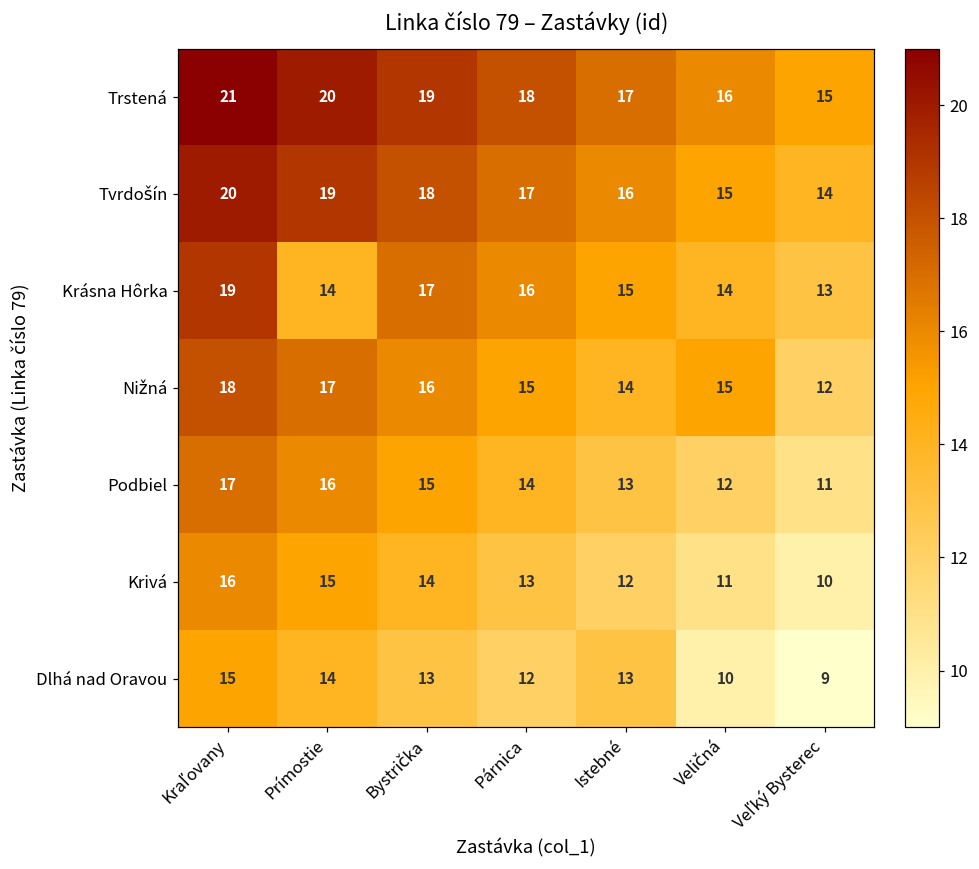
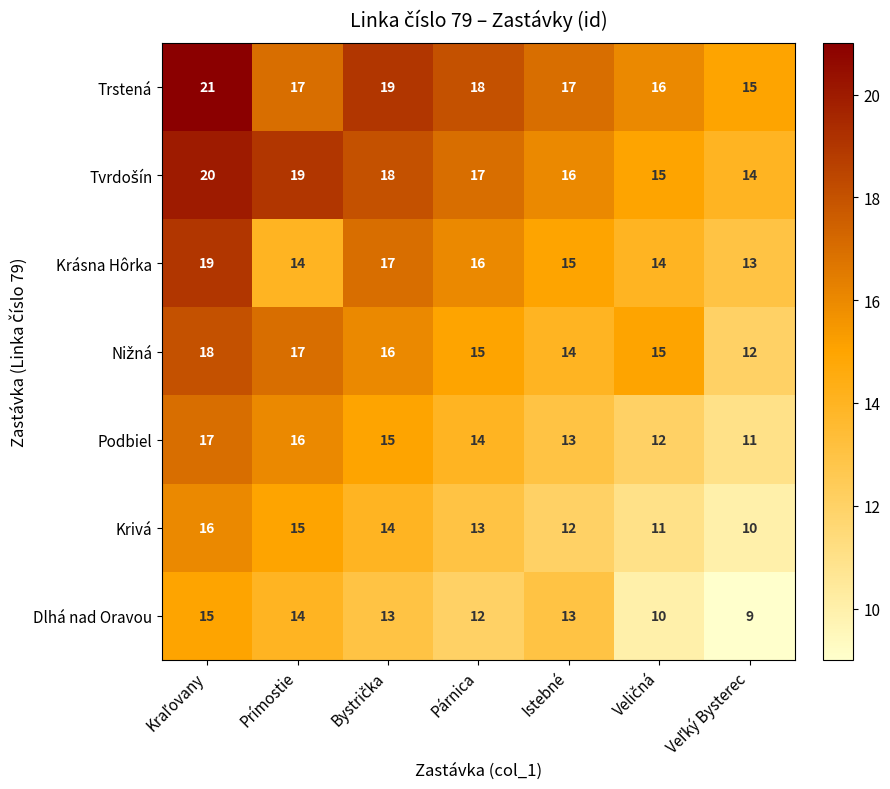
  {
    "Trstená": {
      "Kraľovany": 21,
-     "Prímostie": 20,
+     "Prímostie": 17,
      "Bystrička": 19,
      "Párnica": 18,
      "Istebné": 17,
      "Veličná": 16,
      "Veľký Bysterec": 15
    },
    "Tvrdošín": {
      "Kraľovany": 20,
      "Prímostie": 19,
      "Bystrička": 18,
      "Párnica": 17,
      "Istebné": 16,
      "Veličná": 15,
      "Veľký Bysterec": 14
    },
    "Krásna Hôrka": {
      "Kraľovany": 19,
      "Prímostie": 14,
      "Bystrička": 17,
      "Párnica": 16,
      "Istebné": 15,
      "Veličná": 14,
      "Veľký Bysterec": 13
    },
    "Nižná": {
      "Kraľovany": 18,
      "Prímostie": 17,
      "Bystrička": 16,
      "Párnica": 15,
      "Istebné": 14,
      "Veličná": 15,
      "Veľký Bysterec": 12
    },
    "Podbiel": {
      "Kraľovany": 17,
      "Prímostie": 16,
      "Bystrička": 15,
      "Párnica": 14,
      "Istebné": 13,
      "Veličná": 12,
      "Veľký Bysterec": 11
    },
    "Krivá": {
      "Kraľovany": 16,
      "Prímostie": 15,
      "Bystrička": 14,
      "Párnica": 13,
      "Istebné": 12,
      "Veličná": 11,
      "Veľký Bysterec": 10
    },
    "Dlhá nad Oravou": {
      "Kraľovany": 15,
      "Prímostie": 14,
      "Bystrička": 13,
      "Párnica": 12,
      "Istebné": 13,
      "Veličná": 10,
      "Veľký Bysterec": 9
    }
  }
